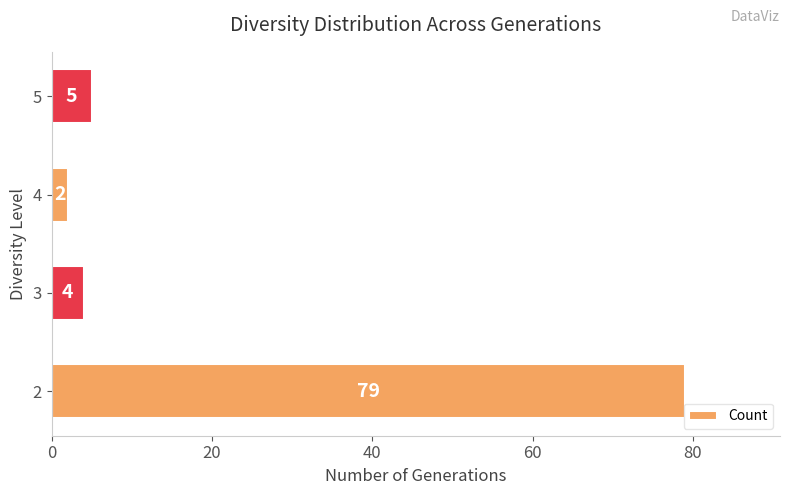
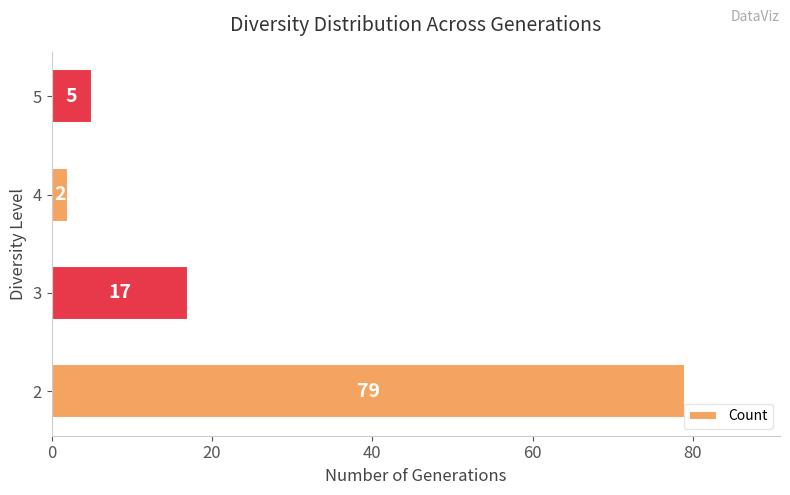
  {
    "5": 5,
    "4": 2,
-   "3": 4,
+   "3": 17,
    "2": 79
  }
